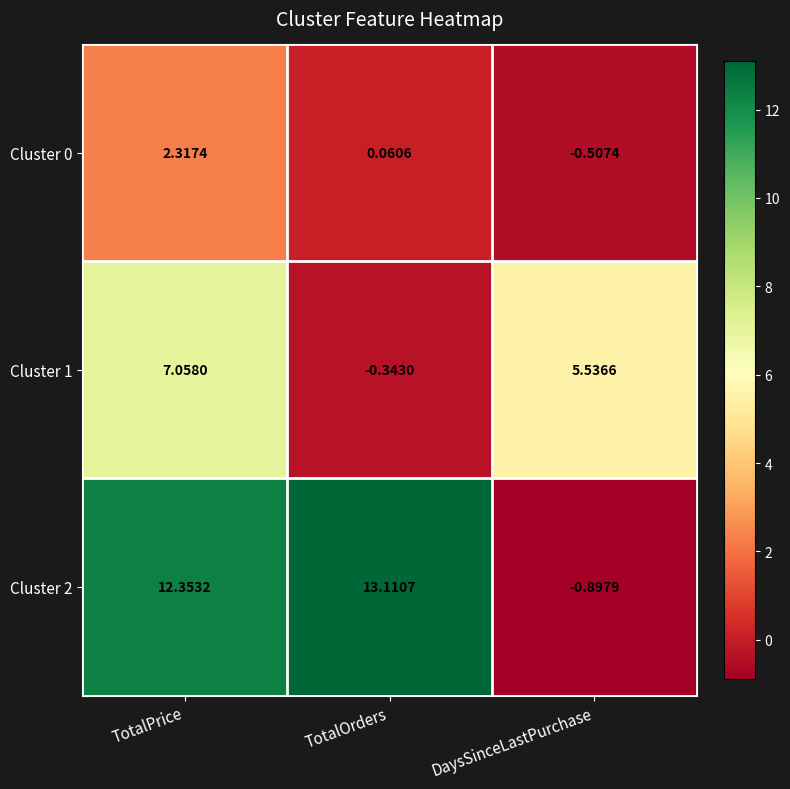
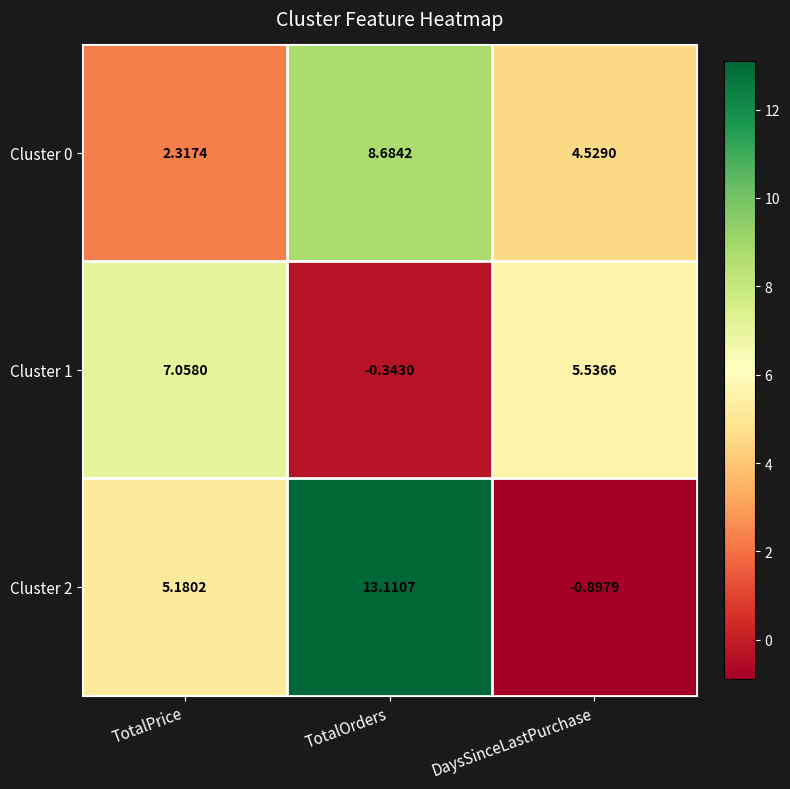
  {
    "Cluster 0": {
      "TotalPrice": 2.3174,
-     "TotalOrders": 0.0606,
-     "DaysSinceLastPurchase": -0.5074
+     "TotalOrders": 8.6842,
+     "DaysSinceLastPurchase": 4.5290
    },
    "Cluster 1": {
      "TotalPrice": 7.0580,
      "TotalOrders": -0.3430,
      "DaysSinceLastPurchase": 5.5366
    },
    "Cluster 2": {
-     "TotalPrice": 12.3532,
+     "TotalPrice": 5.1802,
      "TotalOrders": 13.1107,
      "DaysSinceLastPurchase": -0.8979
    }
  }
